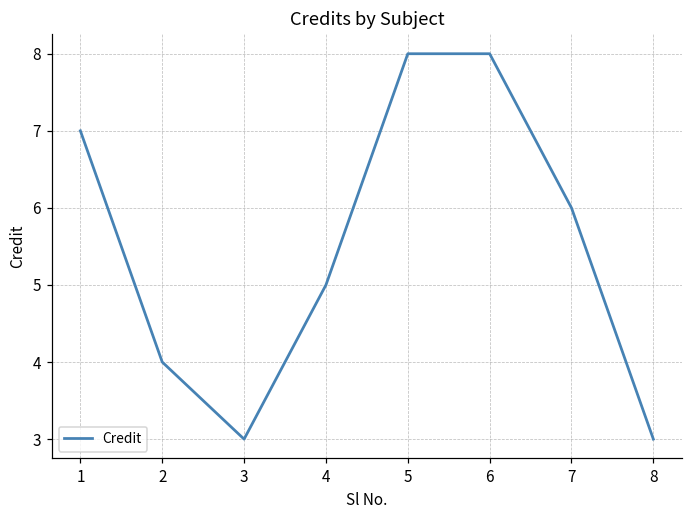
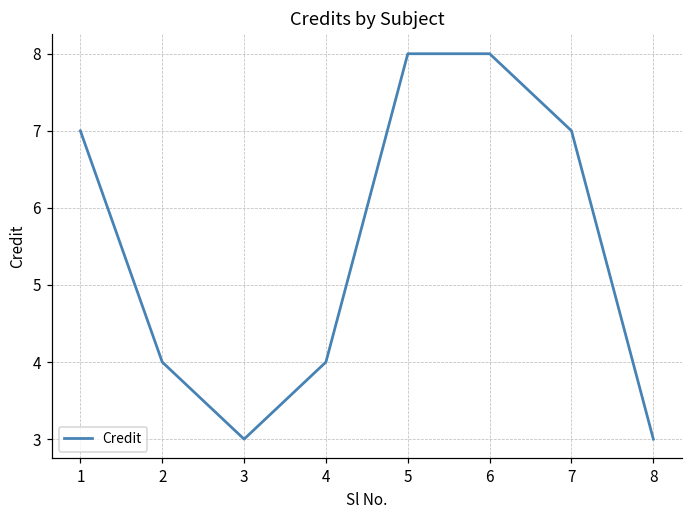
  {
    "1": 7,
    "2": 4,
    "3": 3,
-   "4": 5,
+   "4": 4,
    "5": 8,
    "6": 8,
-   "7": 6,
+   "7": 7,
    "8": 3
  }
